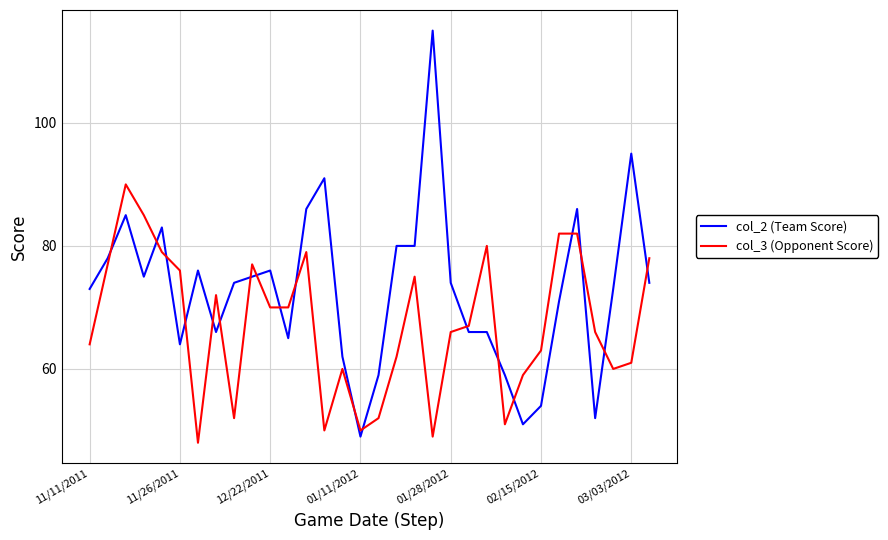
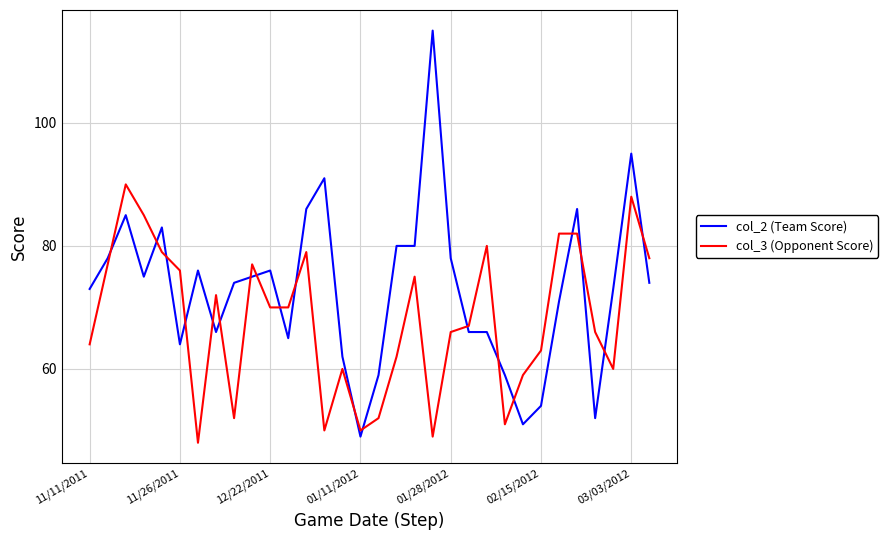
  {
    "col_2 (Team Score)": {
      "11/11/2011": 73,
      "11/26/2011": 64,
      "12/22/2011": 76,
      "01/11/2012": 49,
-     "01/28/2012": 74,
+     "01/28/2012": 78,
      "02/15/2012": 54,
      "03/03/2012": 95
    },
    "col_3 (Opponent Score)": {
      "11/11/2011": 64,
      "11/26/2011": 76,
      "12/22/2011": 70,
      "01/11/2012": 50,
      "01/28/2012": 66,
      "02/15/2012": 63,
-     "03/03/2012": 61
+     "03/03/2012": 88
    }
  }
